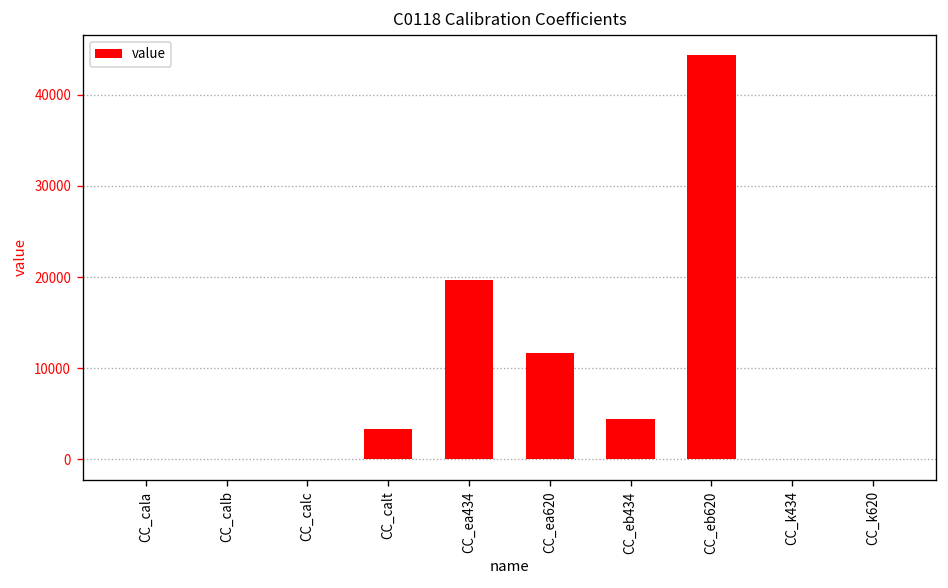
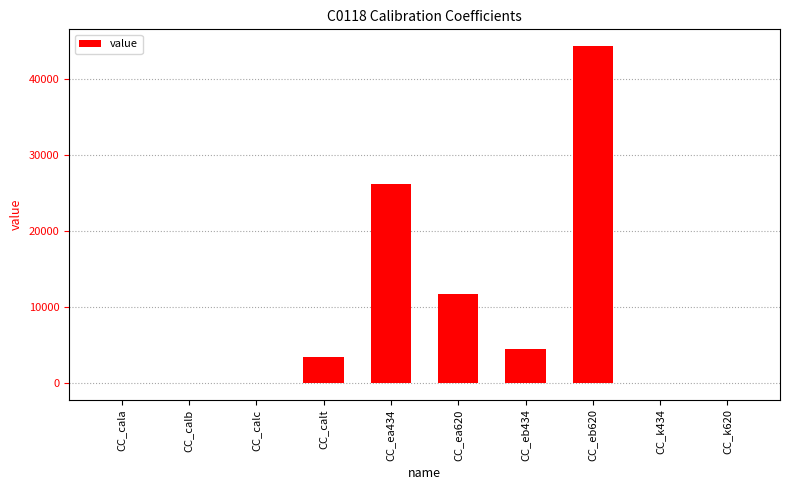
  {
    "CC_calt": 3000,
-   "CC_ea434": 20000,
+   "CC_ea434": 26000,
    "CC_ea620": 12000,
    "CC_eb434": 4000,
    "CC_eb620": 44000
  }
